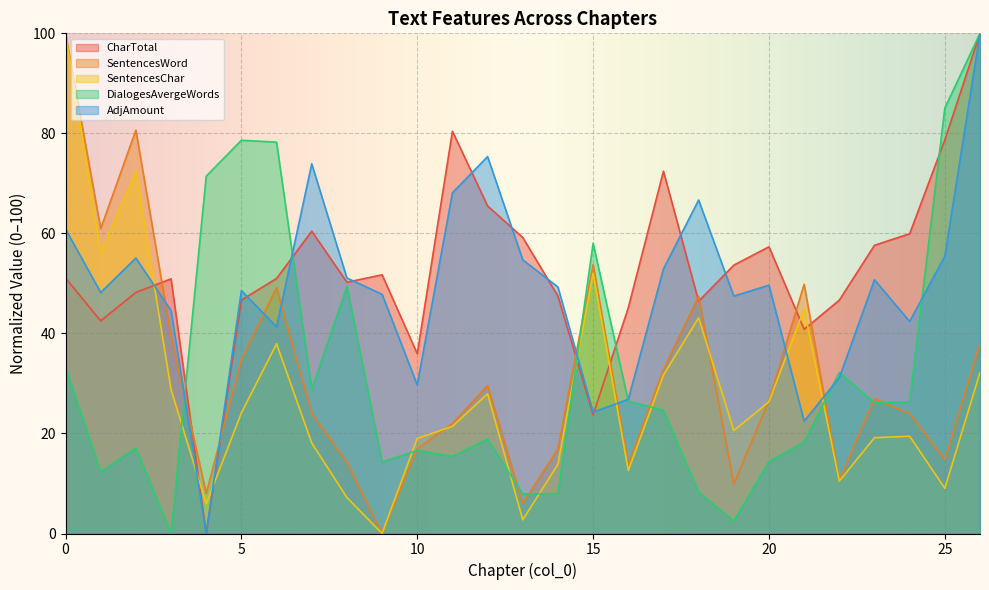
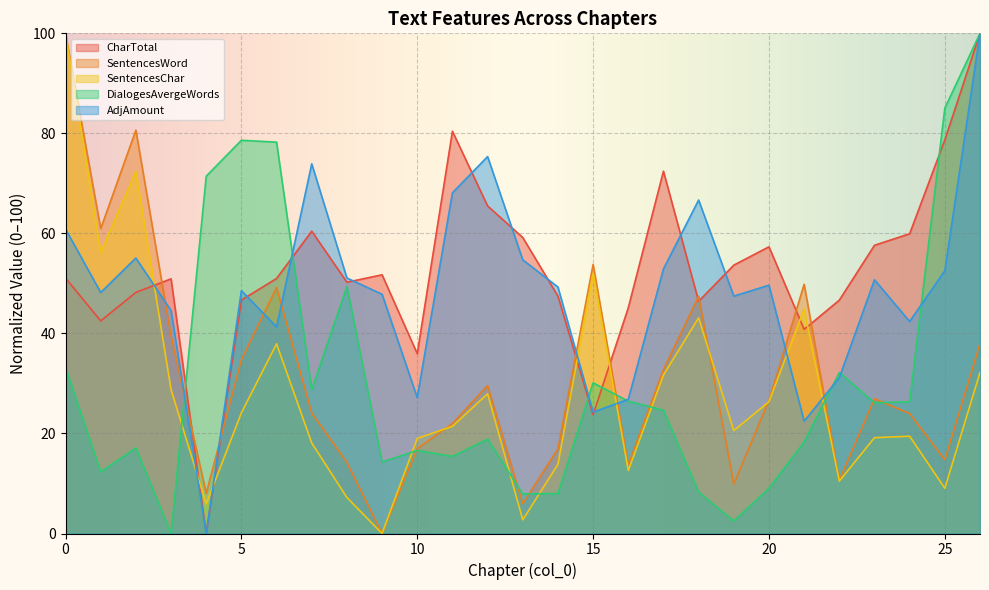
  {
    "DialogesAvergeWords": {
      "0": 33,
      "5": 79,
-     "15": 58,
-     "20": 14,
+     "15": 30,
+     "20": 9,
      "25": 85
    },
    "AdjAmount": {
      "0": 61,
      "5": 49,
-     "10": 30,
+     "10": 27,
      "15": 24,
      "20": 50,
-     "25": 55
+     "25": 53
    }
  }
